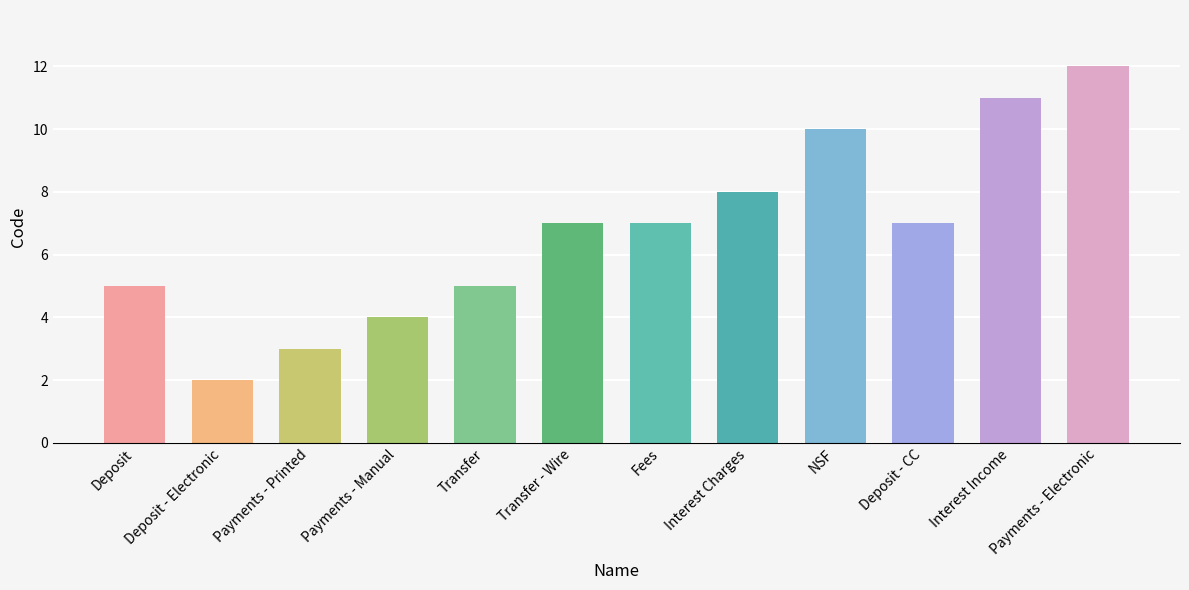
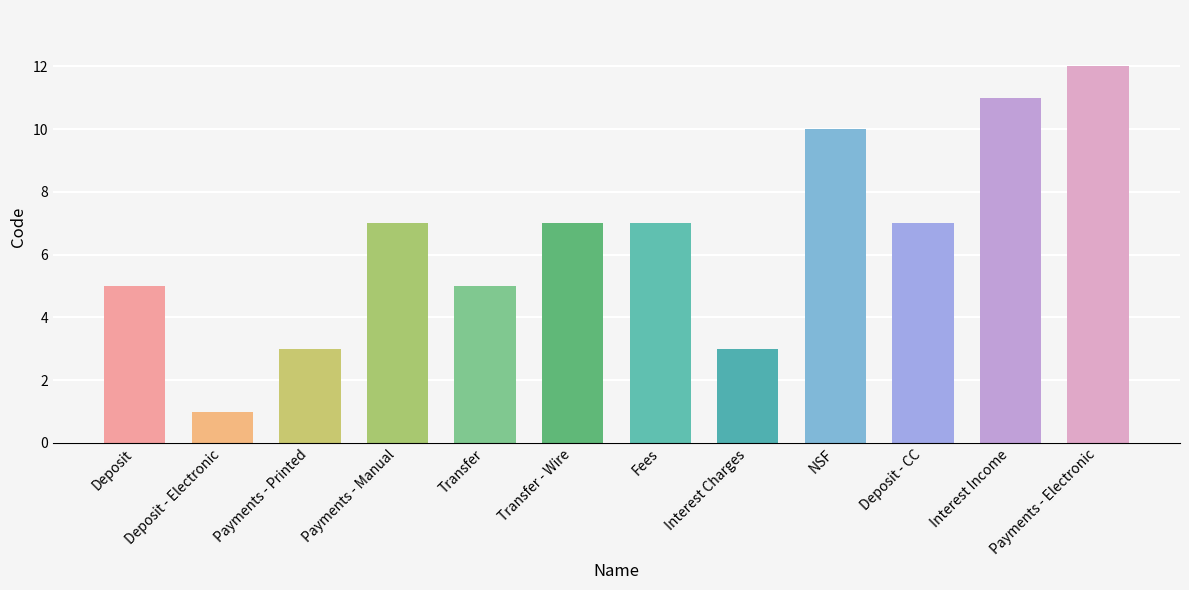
  {
    "Deposit": 5,
-   "Deposit - Electronic": 2,
+   "Deposit - Electronic": 1,
    "Payments - Printed": 3,
-   "Payments - Manual": 4,
+   "Payments - Manual": 7,
    "Transfer": 5,
    "Transfer - Wire": 7,
    "Fees": 7,
-   "Interest Charges": 8,
+   "Interest Charges": 3,
    "NSF": 10,
    "Deposit - CC": 7,
    "Interest Income": 11,
    "Payments - Electronic": 12
  }
